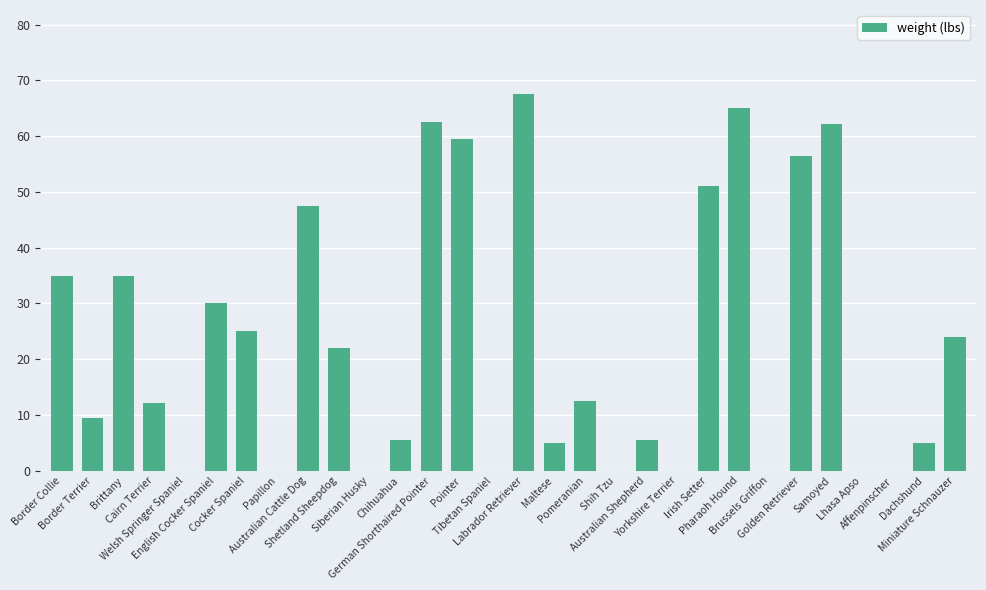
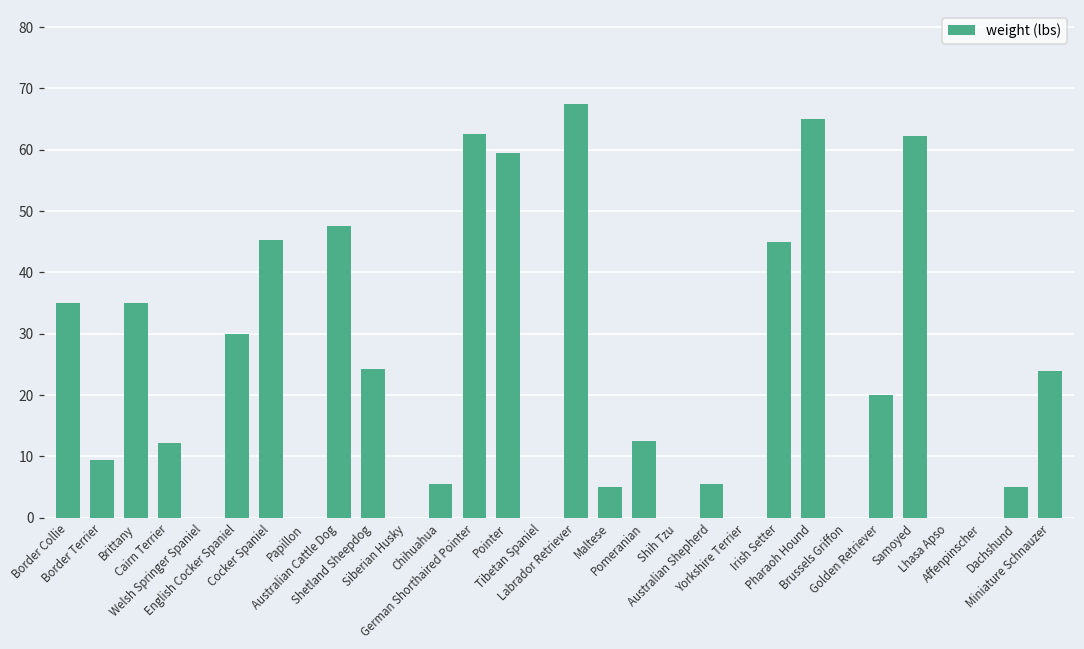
  {
    "Border Collie": 35,
    "Border Terrier": 9,
    "Brittany": 35,
    "Cairn Terrier": 12,
    "Welsh Springer Spaniel": 0,
    "English Cocker Spaniel": 30,
-   "Cocker Spaniel": 25,
+   "Cocker Spaniel": 45,
    "Papillon": 0,
    "Australian Cattle Dog": 48,
-   "Shetland Sheepdog": 22,
+   "Shetland Sheepdog": 24,
    "Siberian Husky": 0,
    "Chihuahua": 6,
    "German Shorthaired Pointer": 63,
    "Pointer": 60,
    "Tibetan Spaniel": 0,
    "Labrador Retriever": 68,
    "Maltese": 5,
    "Pomeranian": 13,
    "Shih Tzu": 0,
    "Australian Shepherd": 6,
    "Yorkshire Terrier": 0,
-   "Irish Setter": 51,
+   "Irish Setter": 45,
    "Pharaoh Hound": 65,
    "Brussels Griffon": 0,
-   "Golden Retriever": 57,
+   "Golden Retriever": 20,
    "Samoyed": 62,
    "Lhasa Apso": 0,
    "Affenpinscher": 0,
    "Dachshund": 5,
    "Miniature Schnauzer": 24
  }
